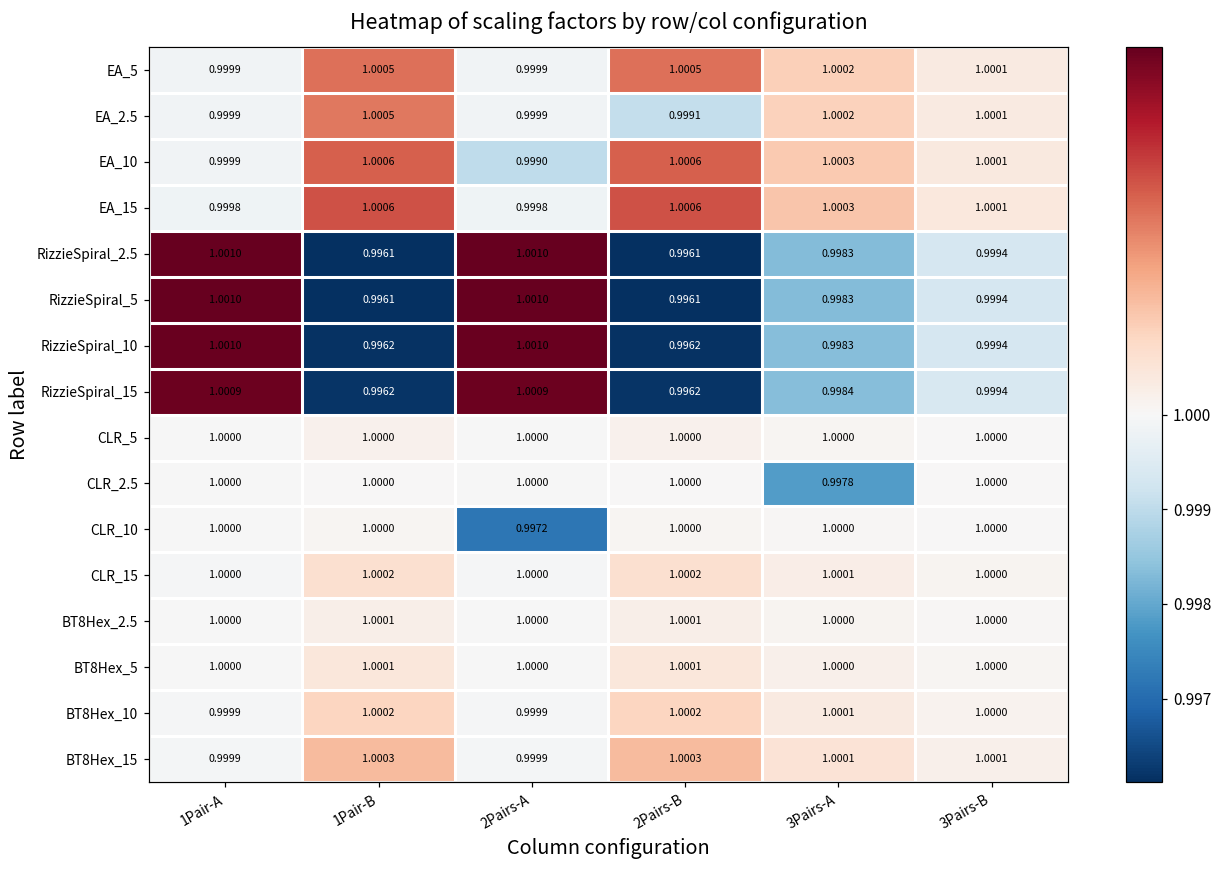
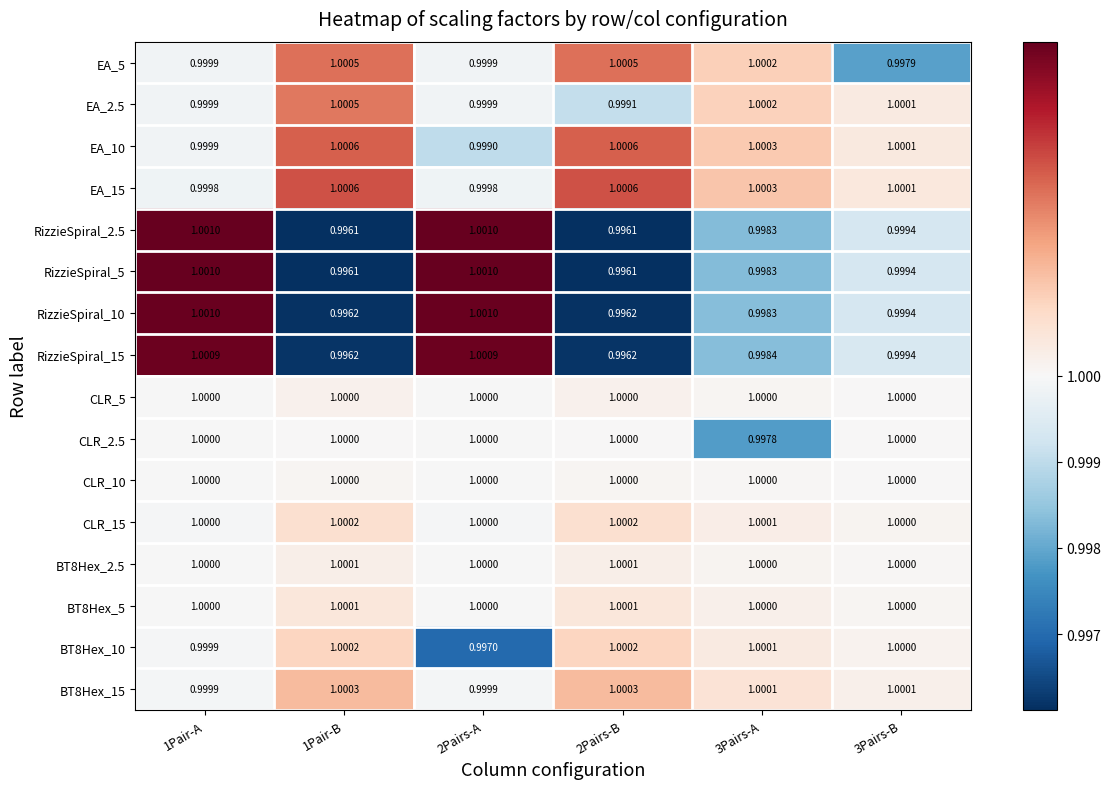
  {
    "EA_5": {
      "1Pair-A": 0.9999,
      "1Pair-B": 1.0005,
      "2Pairs-A": 0.9999,
      "2Pairs-B": 1.0005,
      "3Pairs-A": 1.0002,
-     "3Pairs-B": 1.0001
+     "3Pairs-B": 0.9979
    },
    "EA_2.5": {
      "1Pair-A": 0.9999,
      "1Pair-B": 1.0005,
      "2Pairs-A": 0.9999,
      "2Pairs-B": 0.9991,
      "3Pairs-A": 1.0002,
      "3Pairs-B": 1.0001
    },
    "EA_10": {
      "1Pair-A": 0.9999,
      "1Pair-B": 1.0006,
      "2Pairs-A": 0.9990,
      "2Pairs-B": 1.0006,
      "3Pairs-A": 1.0003,
      "3Pairs-B": 1.0001
    },
    "EA_15": {
      "1Pair-A": 0.9998,
      "1Pair-B": 1.0006,
      "2Pairs-A": 0.9998,
      "2Pairs-B": 1.0006,
      "3Pairs-A": 1.0003,
      "3Pairs-B": 1.0001
    },
    "RizzieSpiral_2.5": {
      "1Pair-A": 1.0010,
      "1Pair-B": 0.9961,
      "2Pairs-A": 1.0010,
      "2Pairs-B": 0.9961,
      "3Pairs-A": 0.9983,
      "3Pairs-B": 0.9994
    },
    "RizzieSpiral_5": {
      "1Pair-A": 1.0010,
      "1Pair-B": 0.9961,
      "2Pairs-A": 1.0010,
      "2Pairs-B": 0.9961,
      "3Pairs-A": 0.9983,
      "3Pairs-B": 0.9994
    },
    "RizzieSpiral_10": {
      "1Pair-A": 1.0010,
      "1Pair-B": 0.9962,
      "2Pairs-A": 1.0010,
      "2Pairs-B": 0.9962,
      "3Pairs-A": 0.9983,
      "3Pairs-B": 0.9994
    },
    "RizzieSpiral_15": {
      "1Pair-A": 1.0009,
      "1Pair-B": 0.9962,
      "2Pairs-A": 1.0009,
      "2Pairs-B": 0.9962,
      "3Pairs-A": 0.9984,
      "3Pairs-B": 0.9994
    },
    "CLR_5": {
      "1Pair-A": 1.0000,
      "1Pair-B": 1.0000,
      "2Pairs-A": 1.0000,
      "2Pairs-B": 1.0000,
      "3Pairs-A": 1.0000,
      "3Pairs-B": 1.0000
    },
    "CLR_2.5": {
      "1Pair-A": 1.0000,
      "1Pair-B": 1.0000,
      "2Pairs-A": 1.0000,
      "2Pairs-B": 1.0000,
      "3Pairs-A": 0.9978,
      "3Pairs-B": 1.0000
    },
    "CLR_10": {
      "1Pair-A": 1.0000,
      "1Pair-B": 1.0000,
-     "2Pairs-A": 0.9972,
+     "2Pairs-A": 1.0000,
      "2Pairs-B": 1.0000,
      "3Pairs-A": 1.0000,
      "3Pairs-B": 1.0000
    },
    "CLR_15": {
      "1Pair-A": 1.0000,
      "1Pair-B": 1.0002,
      "2Pairs-A": 1.0000,
      "2Pairs-B": 1.0002,
      "3Pairs-A": 1.0001,
      "3Pairs-B": 1.0000
    },
    "BT8Hex_2.5": {
      "1Pair-A": 1.0000,
      "1Pair-B": 1.0001,
      "2Pairs-A": 1.0000,
      "2Pairs-B": 1.0001,
      "3Pairs-A": 1.0000,
      "3Pairs-B": 1.0000
    },
    "BT8Hex_5": {
      "1Pair-A": 1.0000,
      "1Pair-B": 1.0001,
      "2Pairs-A": 1.0000,
      "2Pairs-B": 1.0001,
      "3Pairs-A": 1.0000,
      "3Pairs-B": 1.0000
    },
    "BT8Hex_10": {
      "1Pair-A": 0.9999,
      "1Pair-B": 1.0002,
-     "2Pairs-A": 0.9999,
+     "2Pairs-A": 0.9970,
      "2Pairs-B": 1.0002,
      "3Pairs-A": 1.0001,
      "3Pairs-B": 1.0000
    },
    "BT8Hex_15": {
      "1Pair-A": 0.9999,
      "1Pair-B": 1.0003,
      "2Pairs-A": 0.9999,
      "2Pairs-B": 1.0003,
      "3Pairs-A": 1.0001,
      "3Pairs-B": 1.0001
    }
  }
